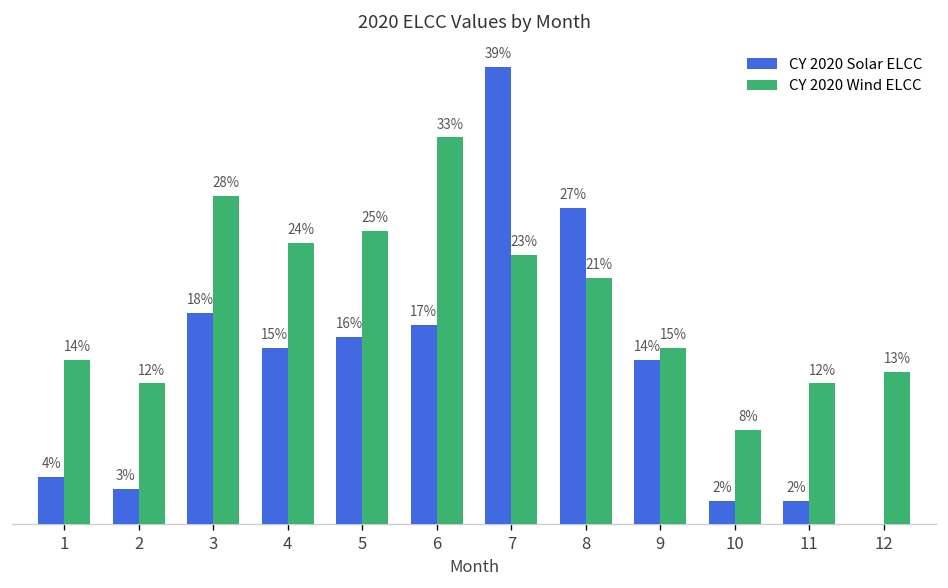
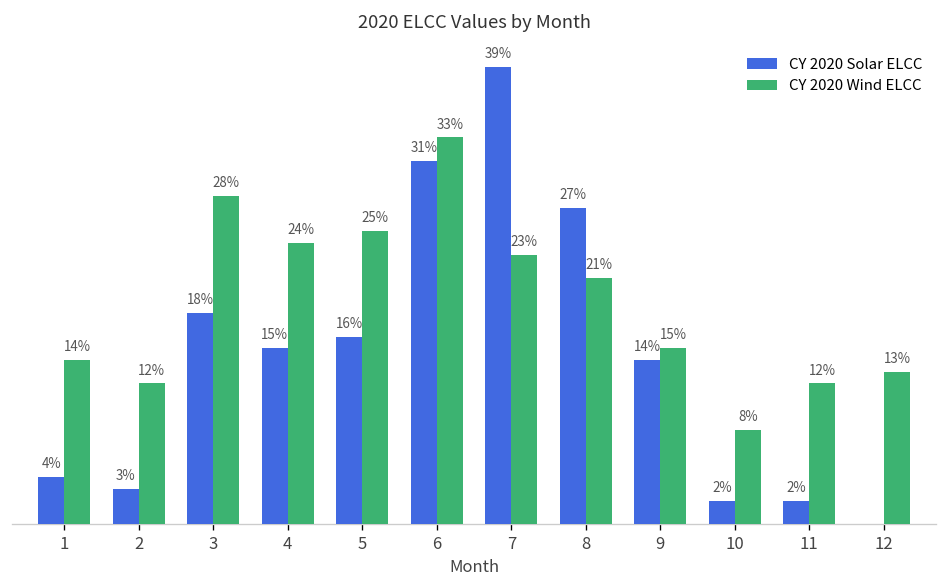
  {
    "CY 2020 Solar ELCC": {
      "1": "4%",
      "2": "3%",
      "3": "18%",
      "4": "15%",
      "5": "16%",
-     "6": "17%",
+     "6": "31%",
      "7": "39%",
      "8": "27%",
      "9": "14%",
      "10": "2%",
      "11": "2%"
    },
    "CY 2020 Wind ELCC": {
      "1": "14%",
      "2": "12%",
      "3": "28%",
      "4": "24%",
      "5": "25%",
      "6": "33%",
      "7": "23%",
      "8": "21%",
      "9": "15%",
      "10": "8%",
      "11": "12%",
      "12": "13%"
    }
  }
